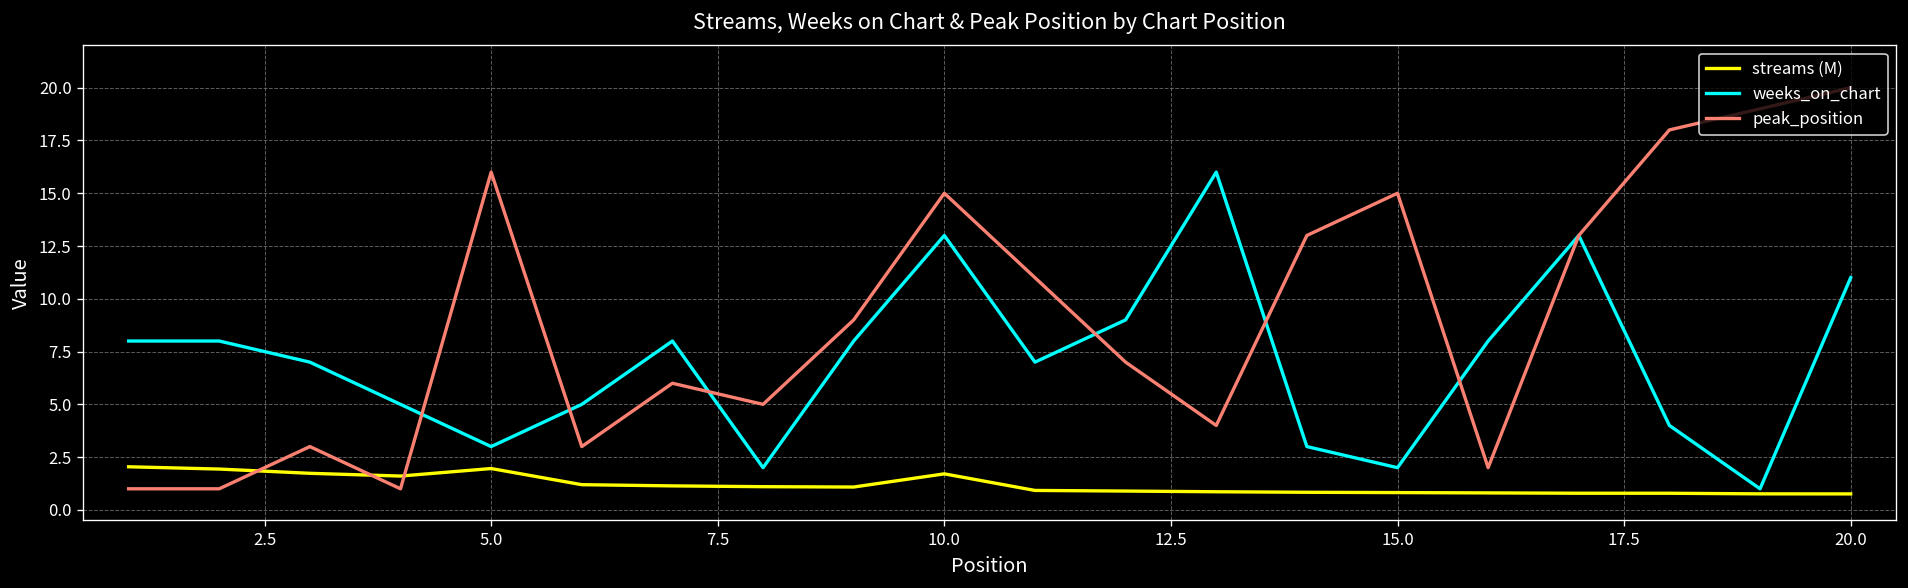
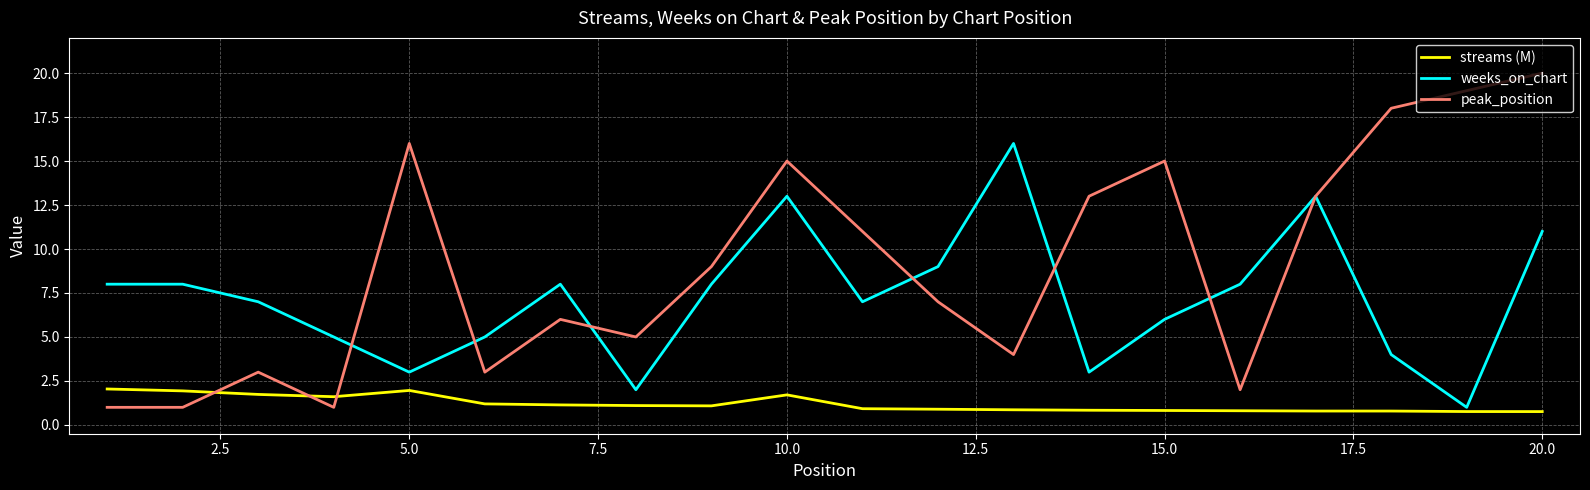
  {
    "streams (M)": {
      "5.0": 2,
      "10.0": 1.7,
      "15.0": 0.8,
      "20.0": 0.8
    },
    "weeks_on_chart": {
      "5.0": 3,
      "10.0": 13,
-     "15.0": 2,
+     "15.0": 6,
      "20.0": 11
    },
    "peak_position": {
      "5.0": 16,
      "10.0": 15,
      "15.0": 15
    }
  }
